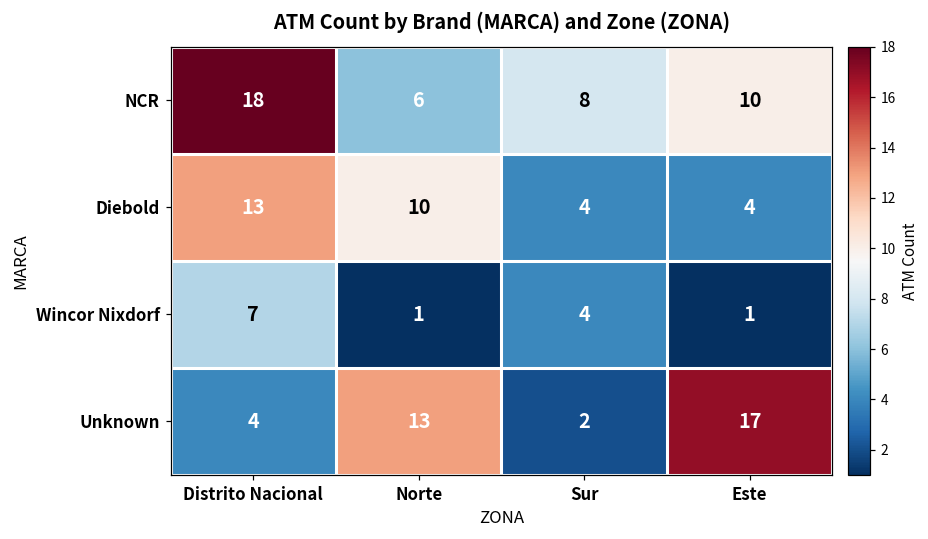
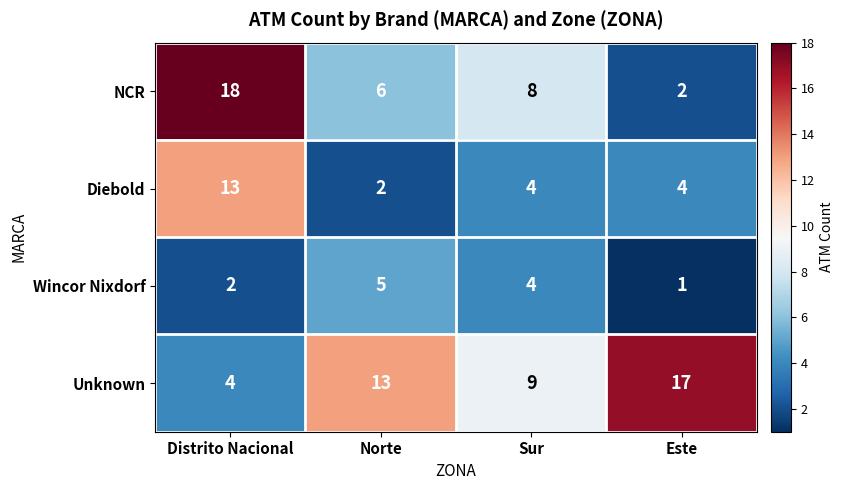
  {
    "NCR": {
      "Distrito Nacional": 18,
      "Norte": 6,
      "Sur": 8,
-     "Este": 10
+     "Este": 2
    },
    "Diebold": {
      "Distrito Nacional": 13,
-     "Norte": 10,
+     "Norte": 2,
      "Sur": 4,
      "Este": 4
    },
    "Wincor Nixdorf": {
-     "Distrito Nacional": 7,
-     "Norte": 1,
+     "Distrito Nacional": 2,
+     "Norte": 5,
      "Sur": 4,
      "Este": 1
    },
    "Unknown": {
      "Distrito Nacional": 4,
      "Norte": 13,
-     "Sur": 2,
+     "Sur": 9,
      "Este": 17
    }
  }
